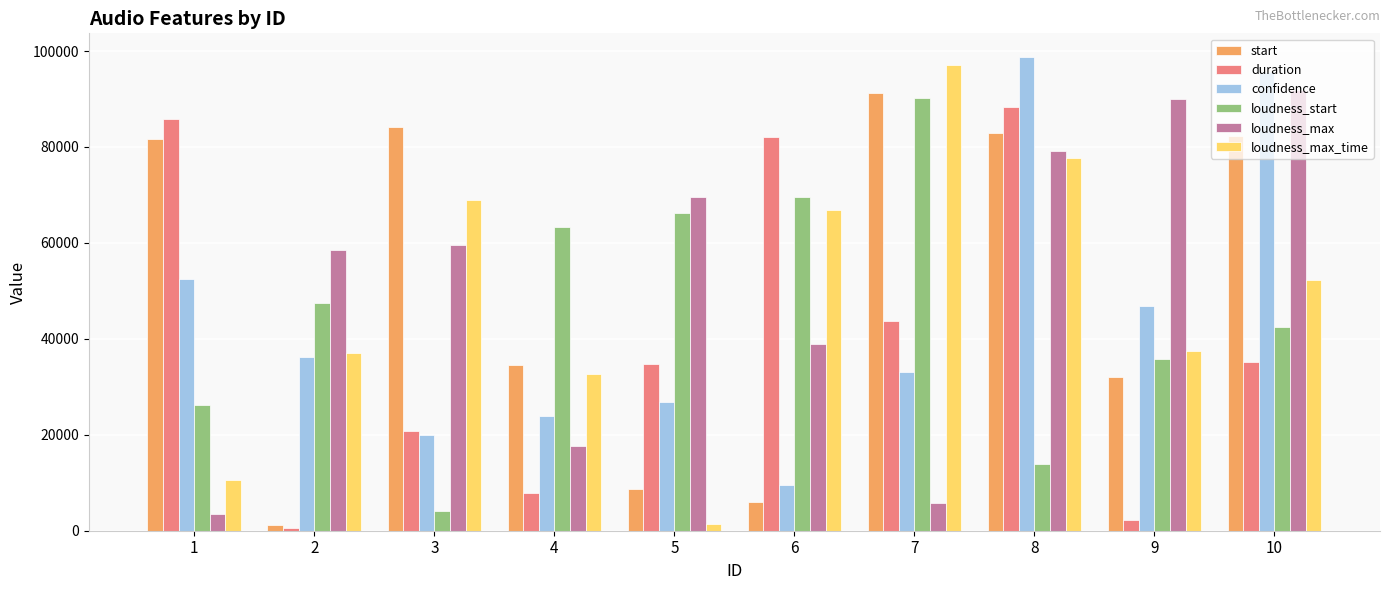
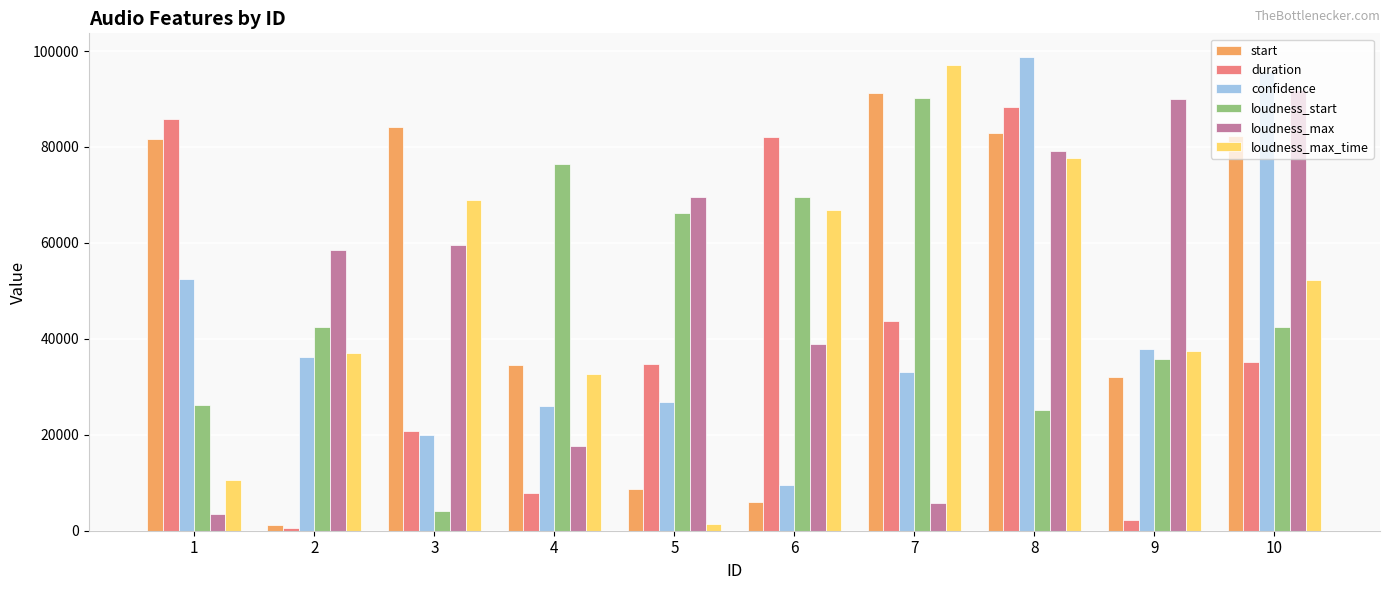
  {
    "confidence": {
      "1": 53000,
      "2": 36000,
      "3": 20000,
-     "4": 24000,
+     "4": 26000,
      "5": 27000,
      "6": 9000,
      "7": 33000,
      "8": 99000,
-     "9": 47000
+     "9": 38000
    },
    "loudness_start": {
      "1": 26000,
-     "2": 47000,
+     "2": 42000,
      "3": 4000,
-     "4": 63000,
+     "4": 76000,
      "5": 66000,
      "6": 70000,
      "7": 90000,
-     "8": 14000,
+     "8": 25000,
      "9": 36000,
      "10": 42000
    }
  }
